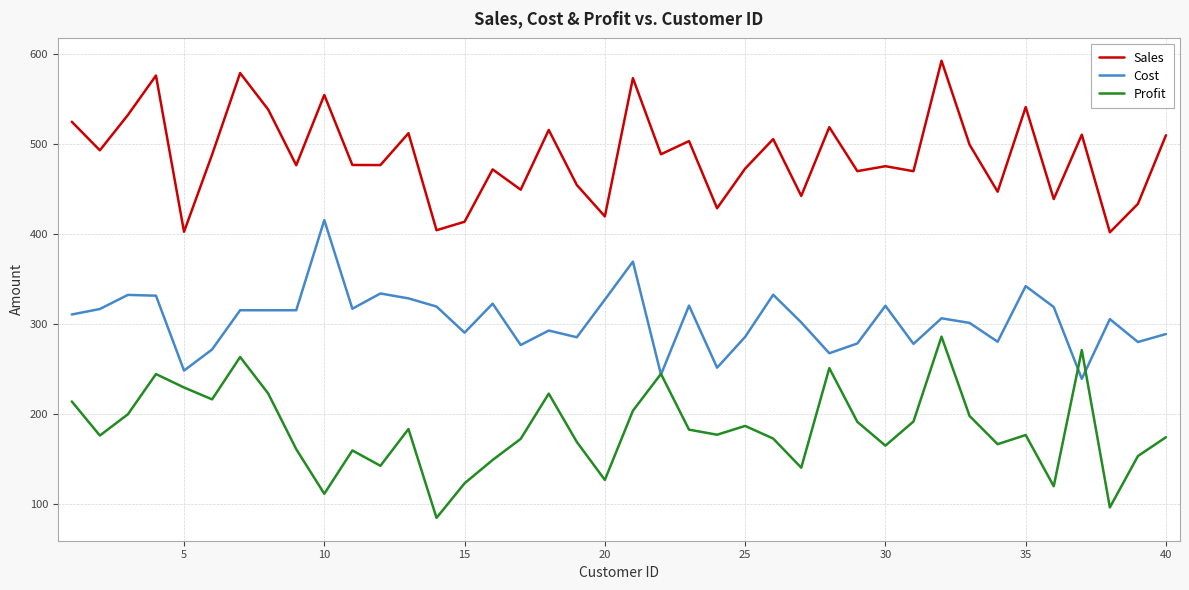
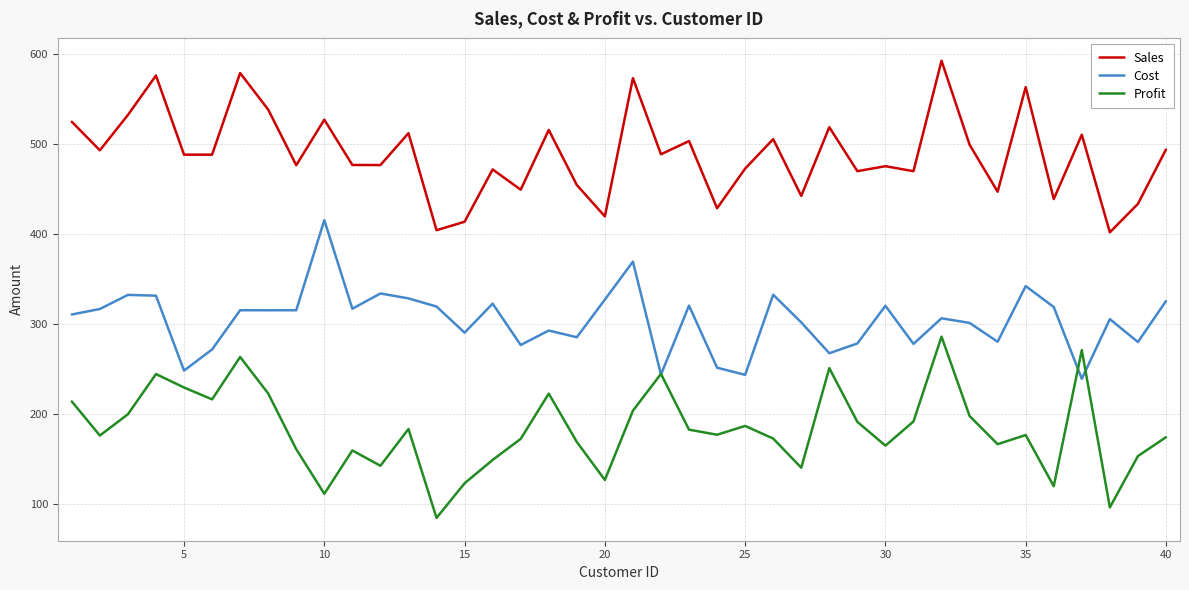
  {
    "Sales": {
-     "5": 400,
-     "10": 550,
+     "5": 490,
+     "10": 530,
      "15": 410,
      "20": 420,
      "25": 470,
      "30": 480,
-     "35": 540,
-     "40": 510
+     "35": 560,
+     "40": 490
    },
    "Cost": {
      "5": 250,
      "10": 420,
      "15": 290,
      "20": 330,
-     "25": 290,
+     "25": 240,
      "30": 320,
      "35": 340,
-     "40": 290
+     "40": 330
    },
    "Profit": {
      "5": 230,
      "10": 110,
      "15": 120,
      "20": 130,
      "25": 190,
      "30": 170,
      "35": 180,
      "40": 170
    }
  }
